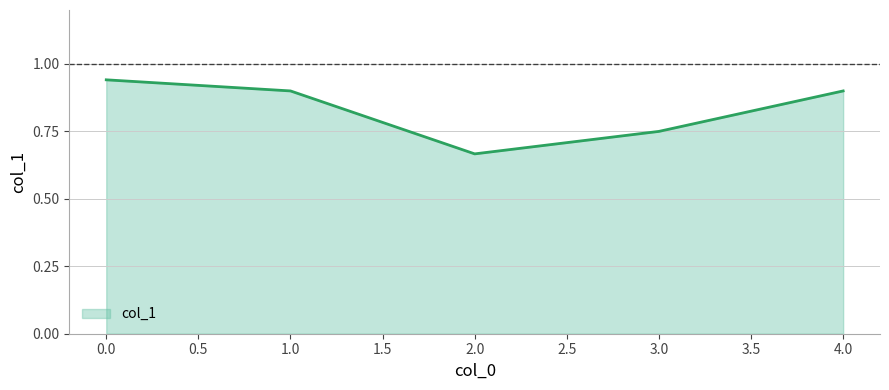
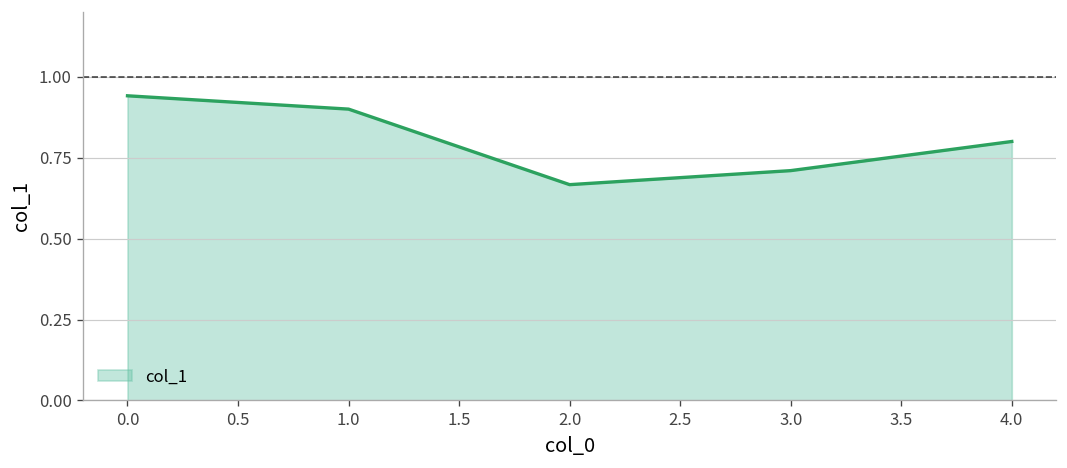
  {
    "0.0": 0.94,
    "1.0": 0.90,
    "2.0": 0.67,
-   "3.0": 0.75,
-   "4.0": 0.9
+   "3.0": 0.71,
+   "4.0": 0.8
  }
